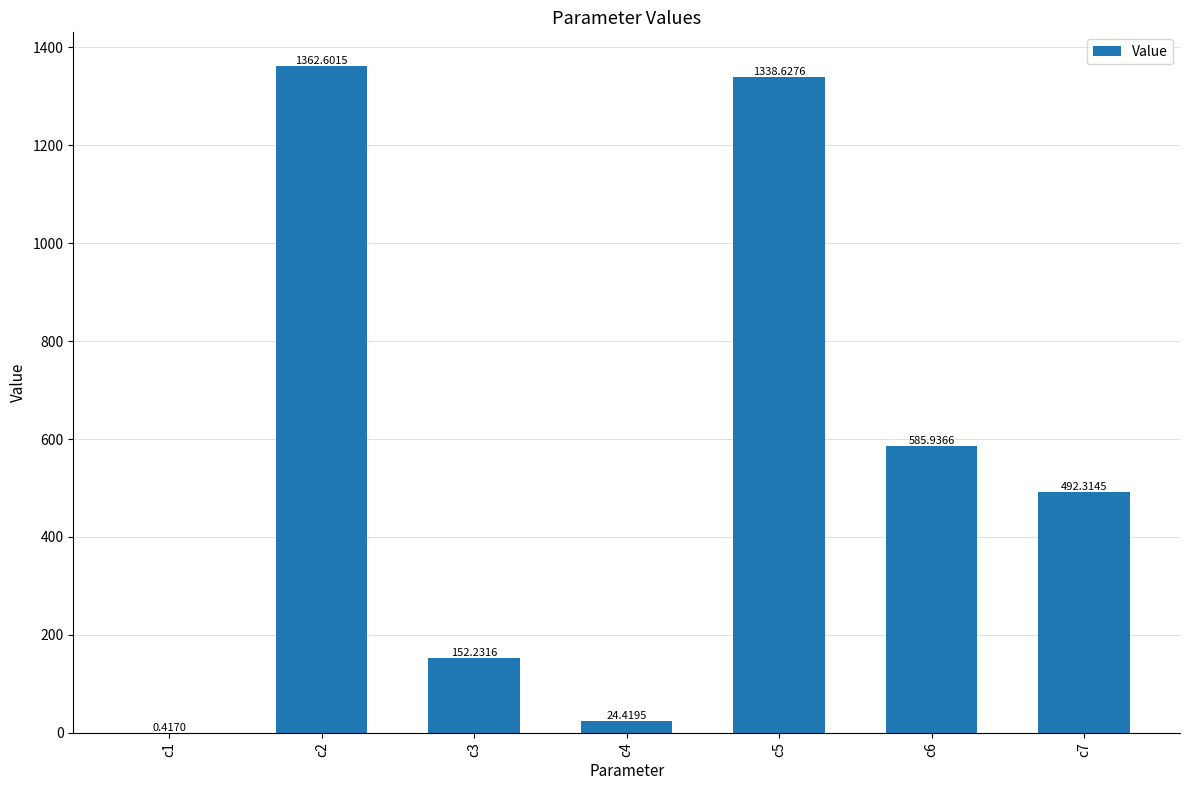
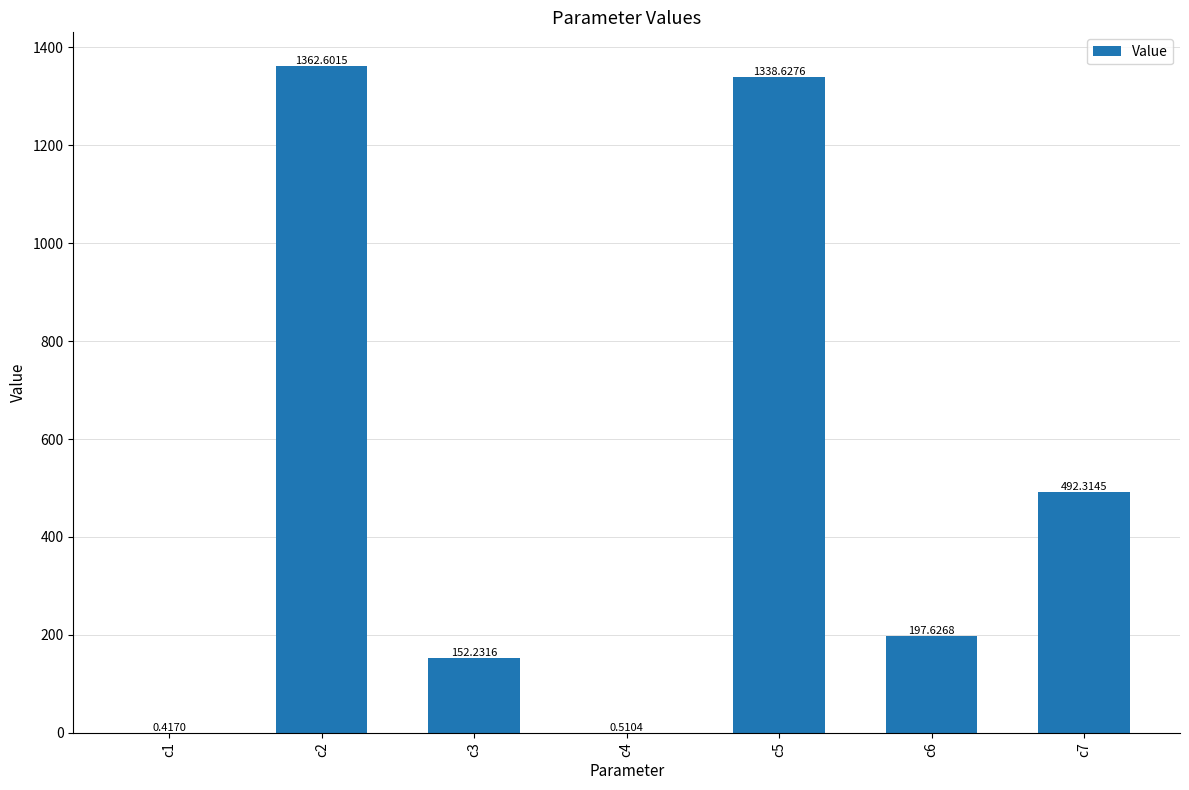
  {
    "c1": 0.4170,
    "c2": 1362.6015,
    "c3": 152.2316,
-   "c4": 24.4195,
+   "c4": 0.5104,
    "c5": 1338.6276,
-   "c6": 585.9366,
+   "c6": 197.6268,
    "c7": 492.3145
  }
